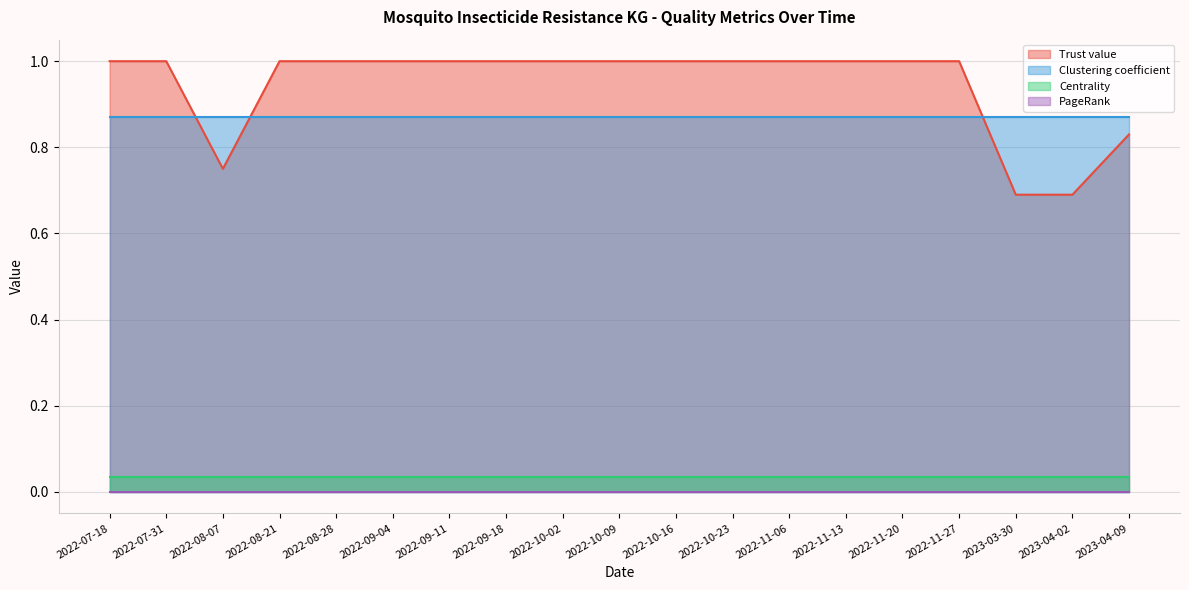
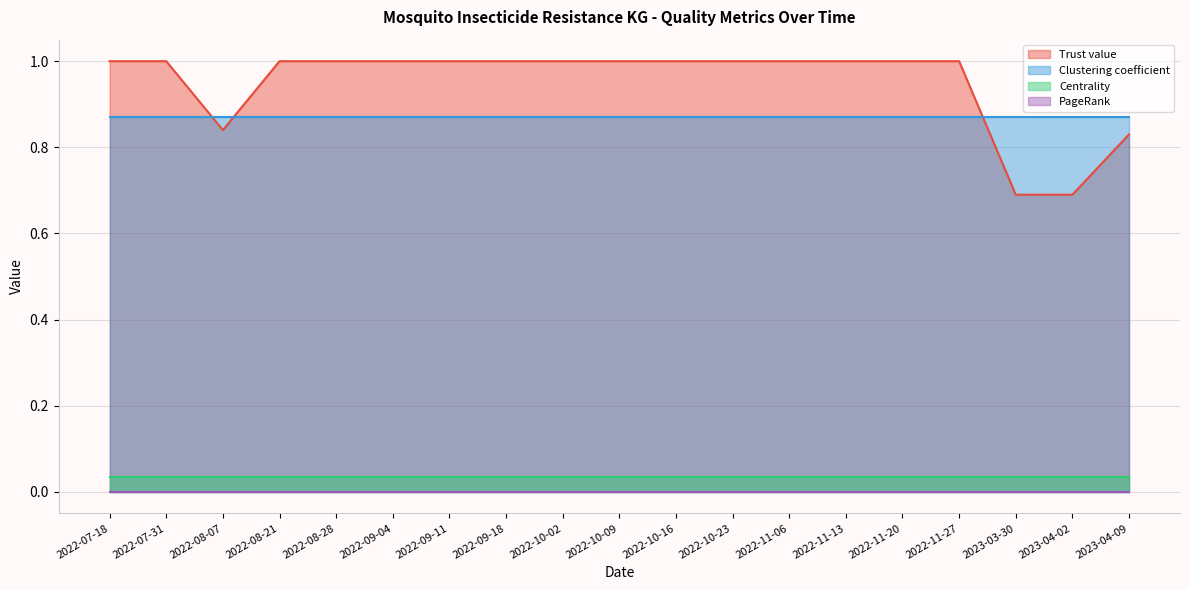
  {
    "Trust value": {
      "2022-07-18": 1.00,
      "2022-07-31": 1.00,
-     "2022-08-07": 0.75,
+     "2022-08-07": 0.84,
      "2022-08-21": 1.00,
      "2022-08-28": 1.00,
      "2022-09-04": 1.00,
      "2022-09-11": 1.00,
      "2022-09-18": 1.00,
      "2022-10-02": 1.00,
      "2022-10-09": 1.00,
      "2022-10-16": 1.00,
      "2022-10-23": 1.00,
      "2022-11-06": 1.00,
      "2022-11-13": 1.00,
      "2022-11-20": 1.00,
      "2022-11-27": 1.00,
      "2023-03-30": 0.69,
      "2023-04-02": 0.69,
      "2023-04-09": 0.83
    },
    "Clustering coefficient": {
      "2022-07-18": 0.87,
      "2022-07-31": 0.87,
      "2022-08-07": 0.87,
      "2022-08-21": 0.87,
      "2022-08-28": 0.87,
      "2022-09-04": 0.87,
      "2022-09-11": 0.87,
      "2022-09-18": 0.87,
      "2022-10-02": 0.87,
      "2022-10-09": 0.87,
      "2022-10-16": 0.87,
      "2022-10-23": 0.87,
      "2022-11-06": 0.87,
      "2022-11-13": 0.87,
      "2022-11-20": 0.87,
      "2022-11-27": 0.87,
      "2023-03-30": 0.87,
      "2023-04-02": 0.87,
      "2023-04-09": 0.87
    },
    "Centrality": {
      "2022-07-18": 0.04,
      "2022-07-31": 0.04,
      "2022-08-07": 0.04,
      "2022-08-21": 0.04,
      "2022-08-28": 0.04,
      "2022-09-04": 0.04,
      "2022-09-11": 0.04,
      "2022-09-18": 0.04,
      "2022-10-02": 0.04,
      "2022-10-09": 0.04,
      "2022-10-16": 0.04,
      "2022-10-23": 0.04,
      "2022-11-06": 0.04,
      "2022-11-13": 0.04,
      "2022-11-20": 0.04,
      "2022-11-27": 0.04,
      "2023-03-30": 0.04,
      "2023-04-02": 0.04,
      "2023-04-09": 0.04
    },
    "PageRank": {
      "2022-07-18": 0.00,
      "2022-07-31": 0.00,
      "2022-08-07": 0.00,
      "2022-08-21": 0.00,
      "2022-08-28": 0.00,
      "2022-09-04": 0.00,
      "2022-09-11": 0.00,
      "2022-09-18": 0.00,
      "2022-10-02": 0.00,
      "2022-10-09": 0.00,
      "2022-10-16": 0.00,
      "2022-10-23": 0.00,
      "2022-11-06": 0.00,
      "2022-11-13": 0.00,
      "2022-11-20": 0.00,
      "2022-11-27": 0.00,
      "2023-03-30": 0.00,
      "2023-04-02": 0.00,
      "2023-04-09": 0.00
    }
  }
